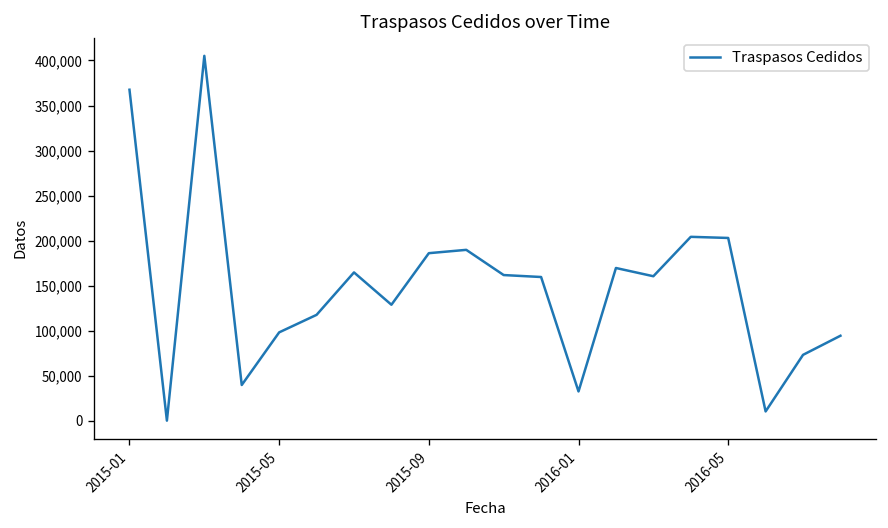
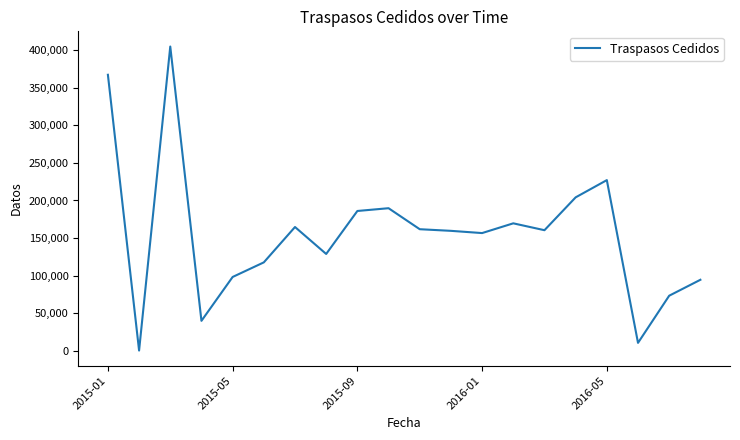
  {
    "2015-01": "370,000",
    "2015-05": "100,000",
    "2015-09": "190,000",
-   "2016-01": "30,000",
-   "2016-05": "200,000"
+   "2016-01": "160,000",
+   "2016-05": "230,000"
  }
